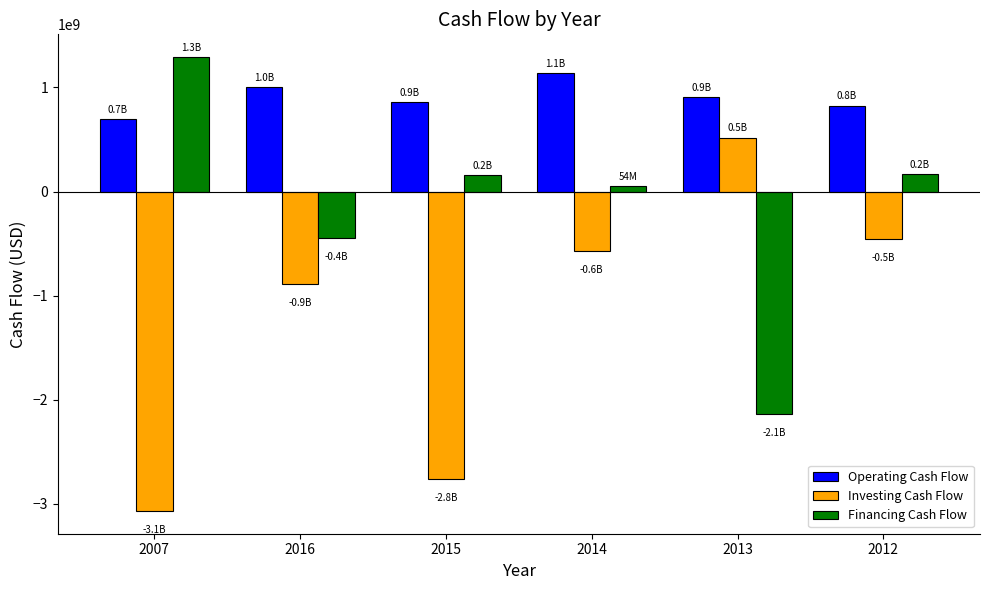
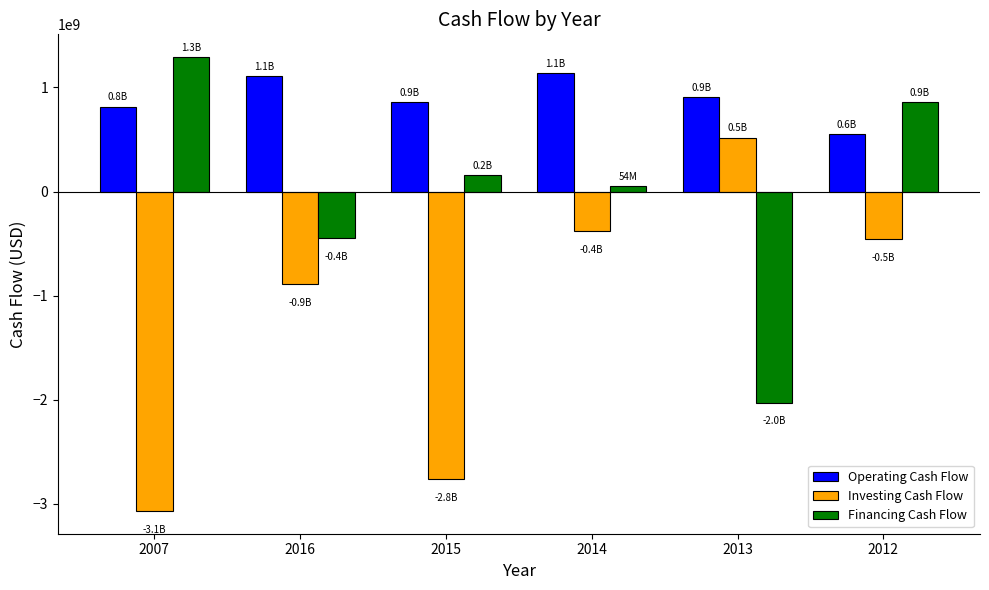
  {
    "Operating Cash Flow": {
-     "2007": "0.7B",
-     "2016": "1.0B",
+     "2007": "0.8B",
+     "2016": "1.1B",
      "2015": "0.9B",
      "2014": "1.1B",
      "2013": "0.9B",
-     "2012": "0.8B"
+     "2012": "0.6B"
    },
    "Investing Cash Flow": {
      "2007": "-3.1B",
      "2016": "-0.9B",
      "2015": "-2.8B",
-     "2014": "-0.6B",
+     "2014": "-0.4B",
      "2013": "0.5B",
      "2012": "-0.5B"
    },
    "Financing Cash Flow": {
      "2007": "1.3B",
      "2016": "-0.4B",
      "2015": "0.2B",
      "2014": "54M",
-     "2013": "-2.1B",
-     "2012": "0.2B"
+     "2013": "-2.0B",
+     "2012": "0.9B"
    }
  }
